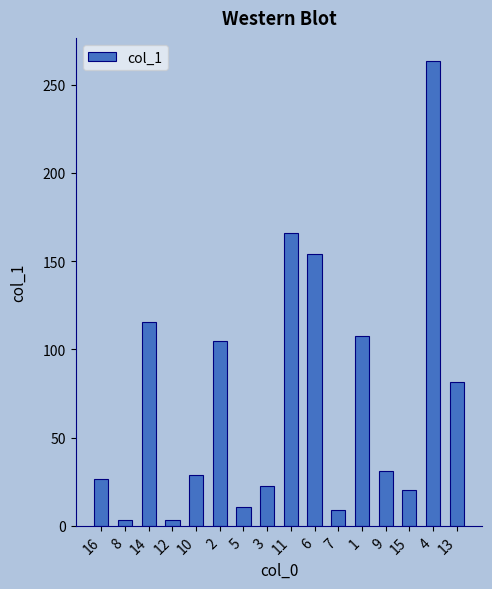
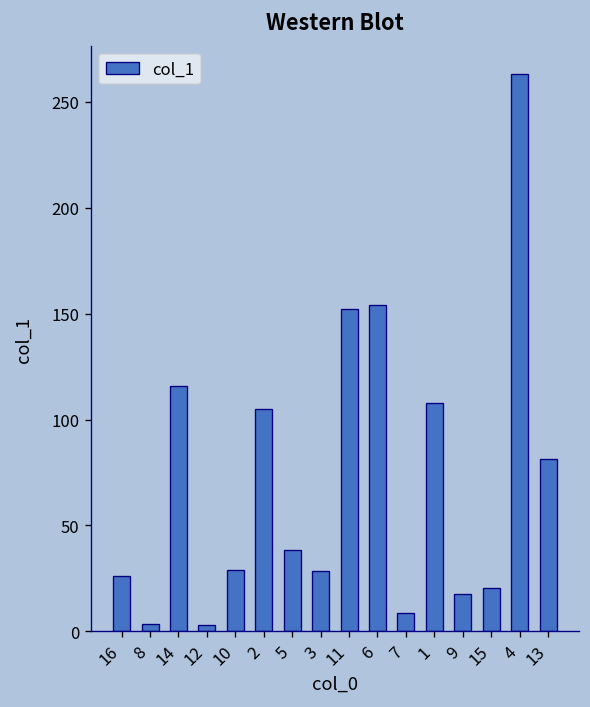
  {
    "16": 26,
    "8": 4,
    "14": 116,
    "12": 3,
    "10": 29,
    "2": 105,
-   "5": 11,
-   "3": 23,
-   "11": 166,
+   "5": 38,
+   "3": 29,
+   "11": 152,
    "6": 154,
    "7": 9,
    "1": 108,
-   "9": 31,
+   "9": 18,
    "15": 21,
    "4": 263,
    "13": 81
  }
